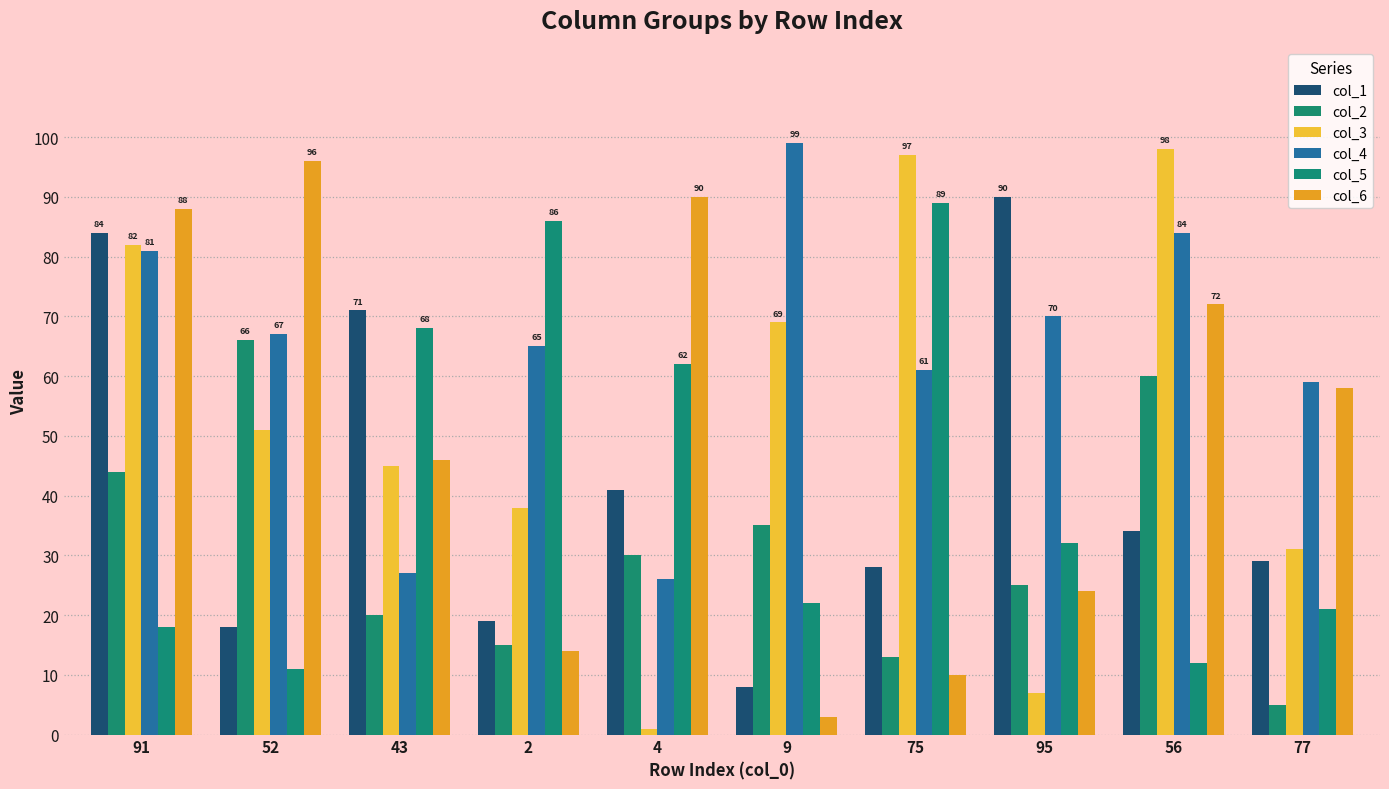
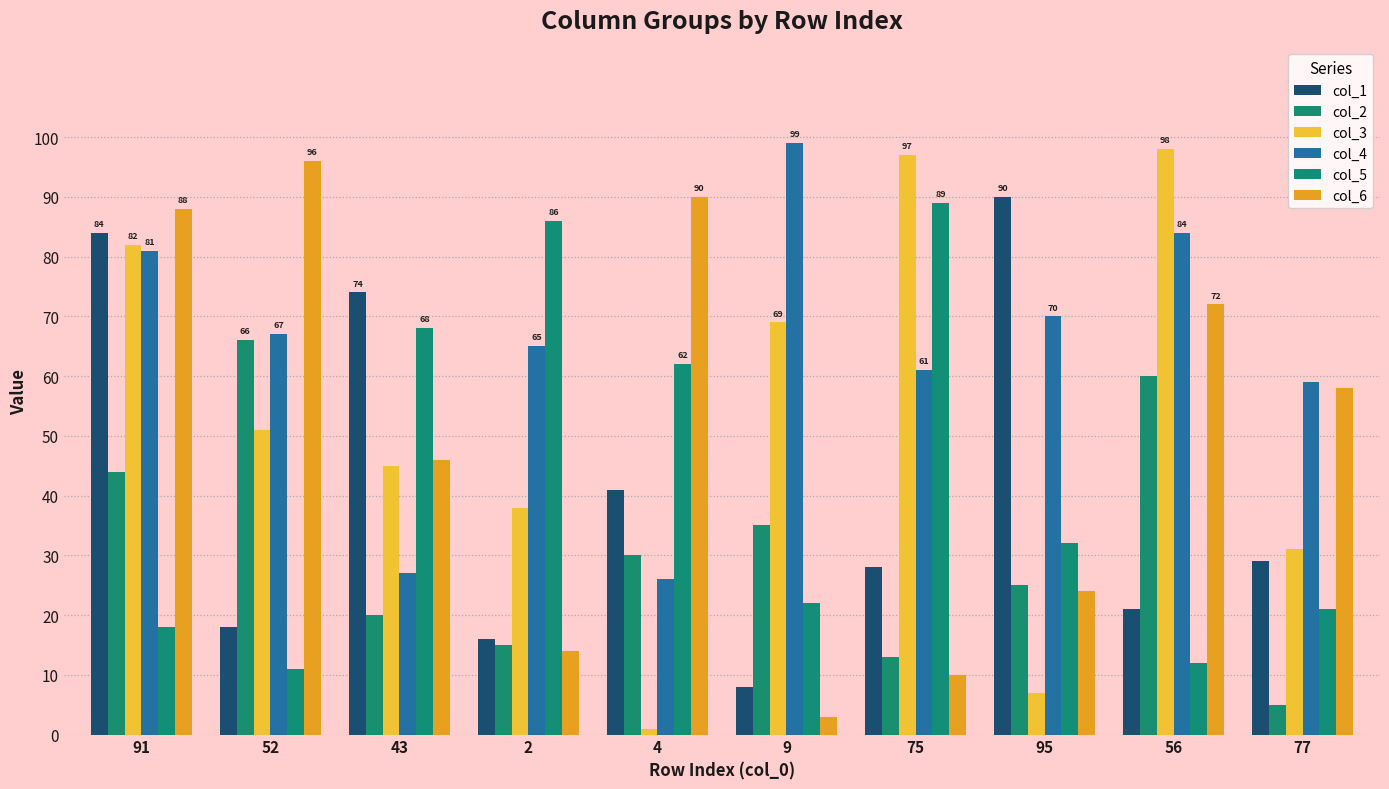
  {
    "col_1": {
      "91": 84,
-     "43": 71,
-     "2": 19,
+     "43": 74,
+     "2": 16,
      "95": 90,
-     "56": 34
+     "56": 21
    }
  }
